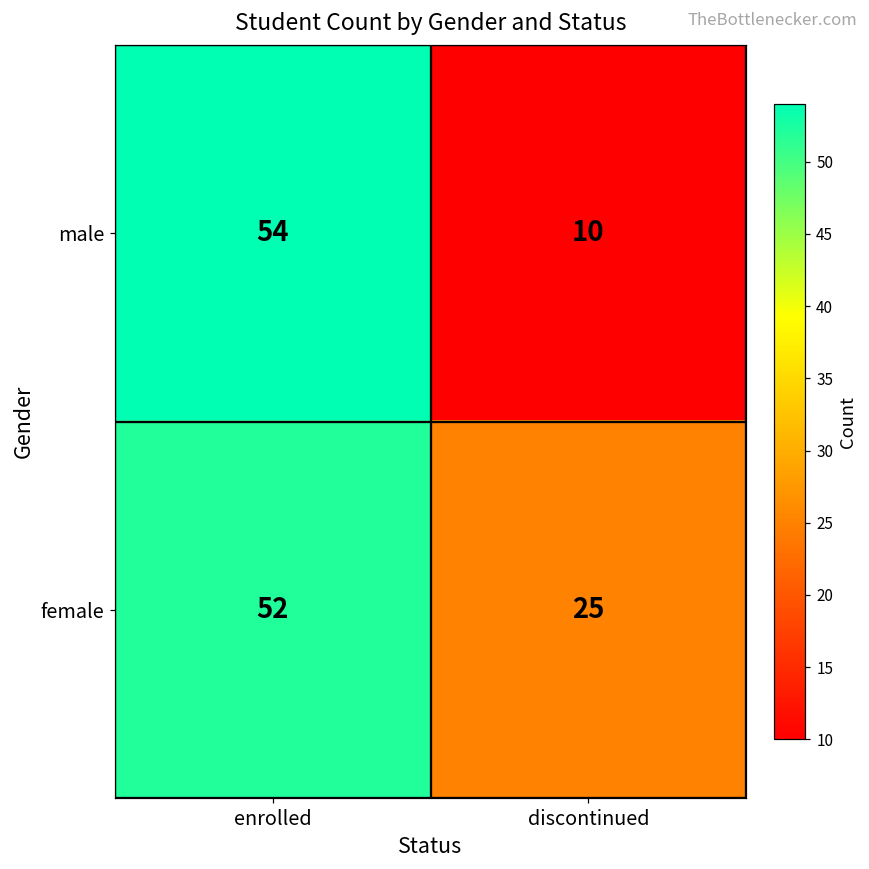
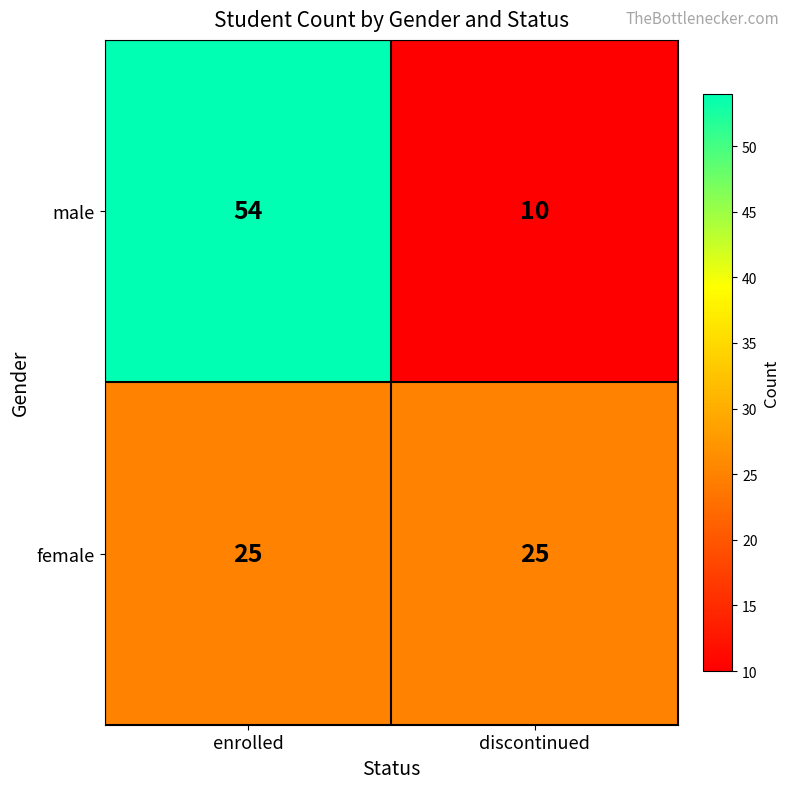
  {
    "male": {
      "enrolled": 54,
      "discontinued": 10
    },
    "female": {
-     "enrolled": 52,
+     "enrolled": 25,
      "discontinued": 25
    }
  }
